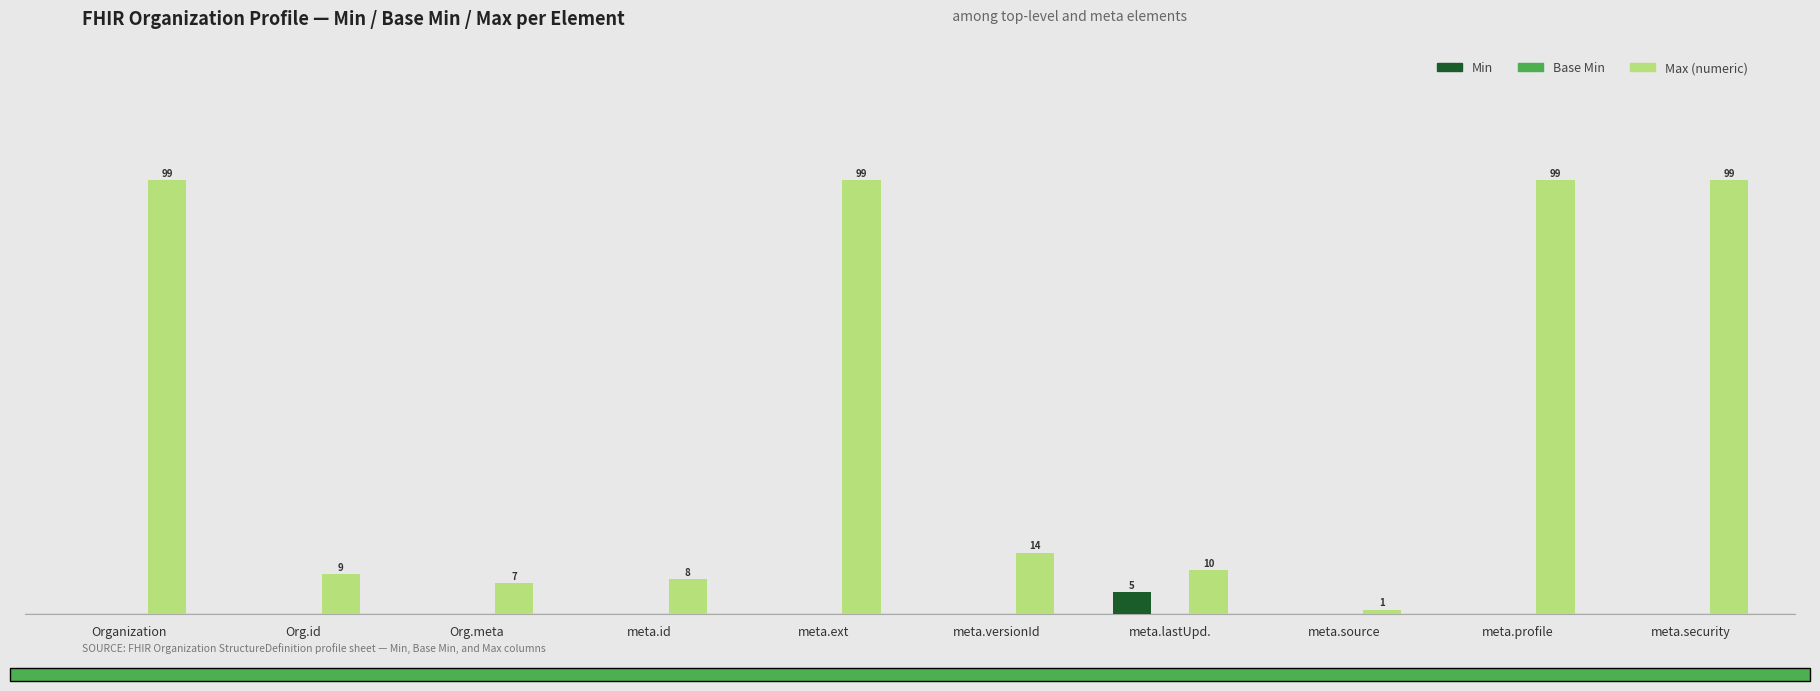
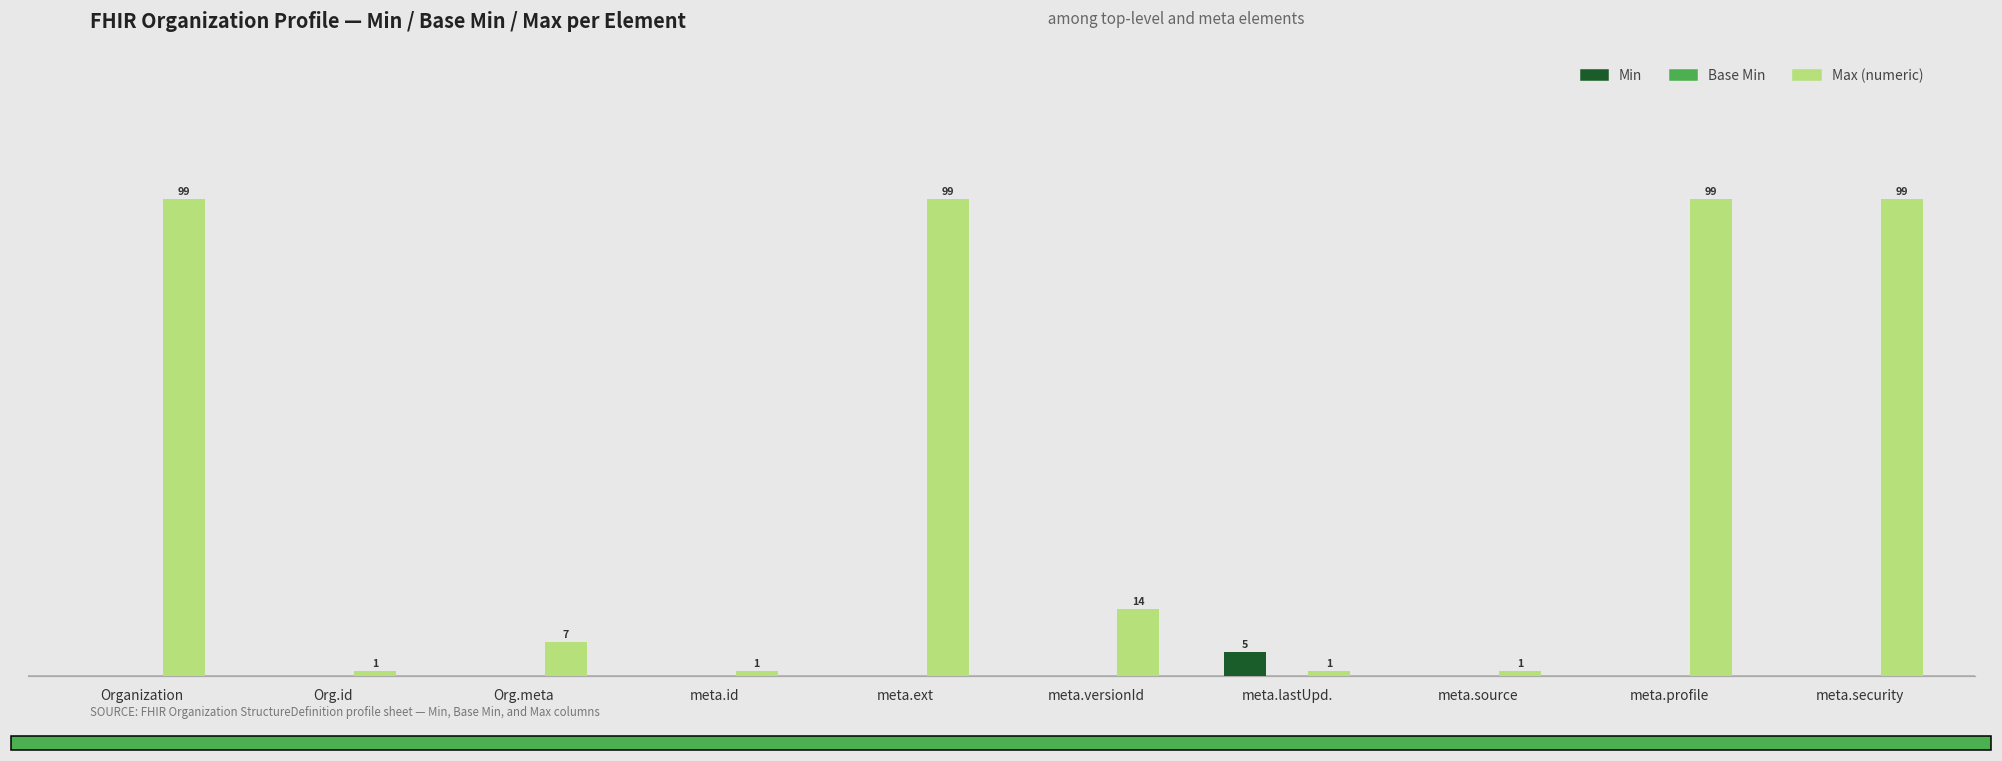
  {
    "Min": {
      "meta.lastUpd.": 5
    },
    "Max (numeric)": {
      "Organization": 99,
-     "Org.id": 9,
+     "Org.id": 1,
      "Org.meta": 7,
-     "meta.id": 8,
+     "meta.id": 1,
      "meta.ext": 99,
      "meta.versionId": 14,
-     "meta.lastUpd.": 10,
+     "meta.lastUpd.": 1,
      "meta.source": 1,
      "meta.profile": 99,
      "meta.security": 99
    }
  }
